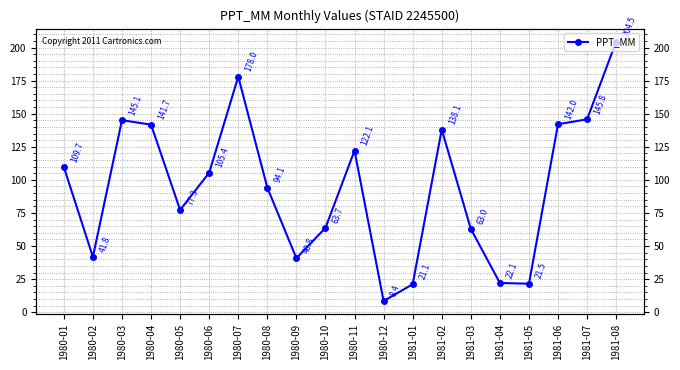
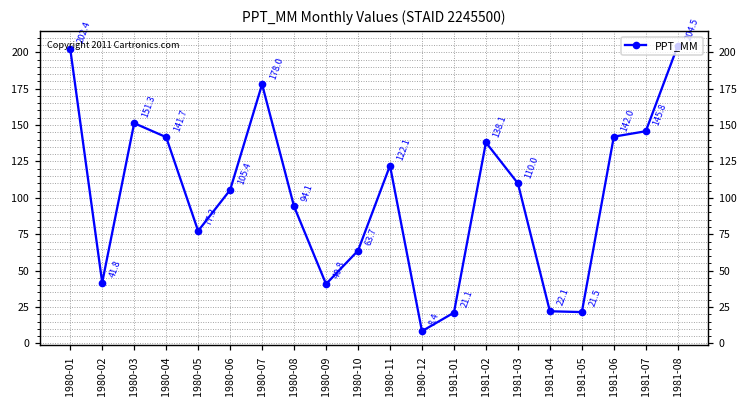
  {
-   "1980-01": 109.7,
+   "1980-01": 202.4,
    "1980-02": 41.8,
-   "1980-03": 145.1,
+   "1980-03": 151.3,
    "1980-04": 141.7,
    "1980-05": 77.3,
    "1980-06": 105.4,
    "1980-07": 178.0,
    "1980-08": 94.1,
    "1980-09": 40.8,
    "1980-10": 63.7,
    "1980-11": 122.1,
    "1980-12": 8.4,
    "1981-01": 21.1,
    "1981-02": 138.1,
-   "1981-03": 63.0,
+   "1981-03": 110.0,
    "1981-04": 22.1,
    "1981-05": 21.5,
    "1981-06": 142.0,
    "1981-07": 145.8
  }
